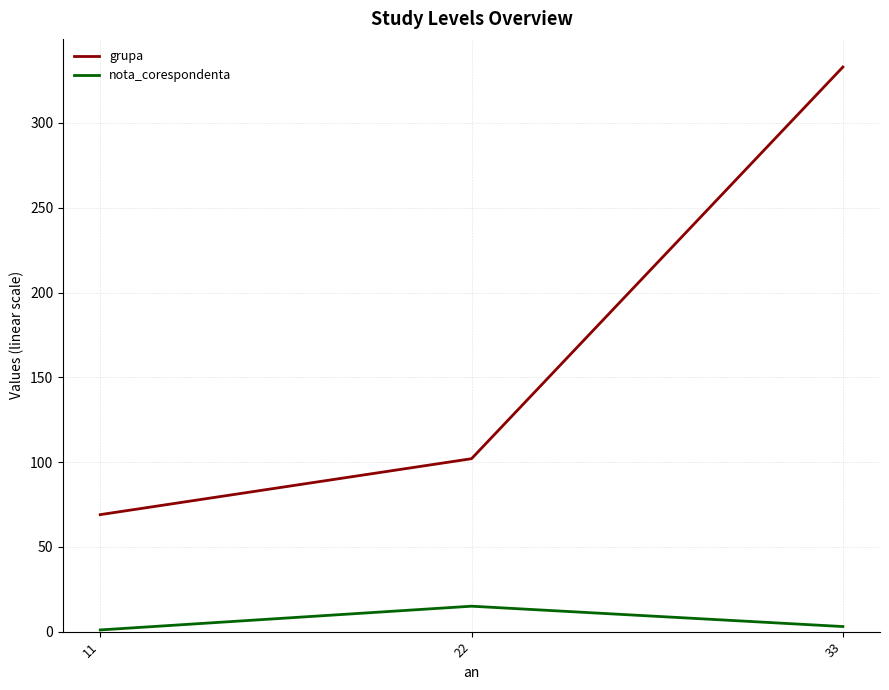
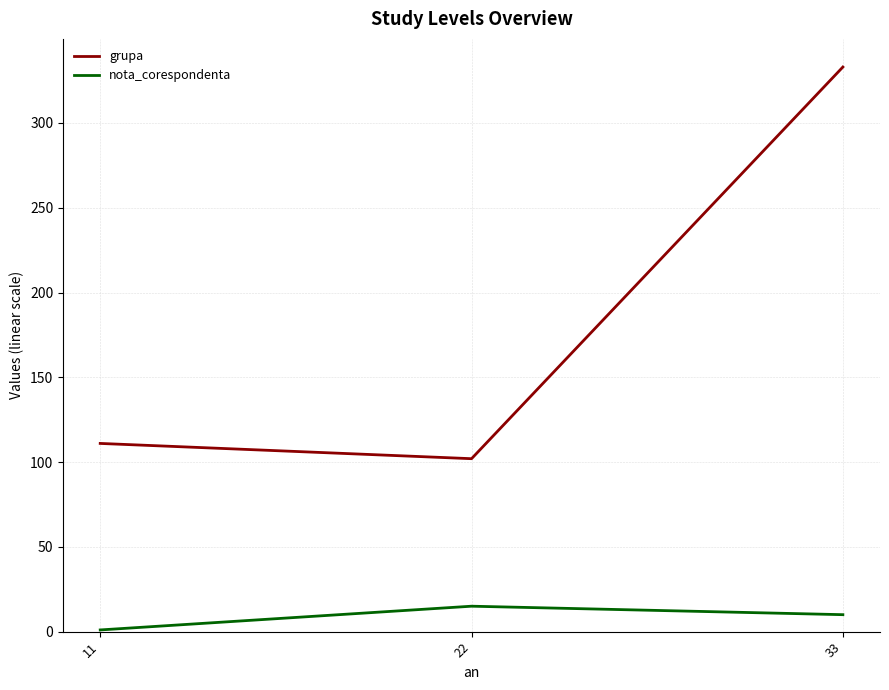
  {
    "grupa": {
-     "11": 69,
+     "11": 111,
      "22": 102,
      "33": 333
    },
    "nota_corespondenta": {
      "11": 1,
      "22": 15,
-     "33": 3
+     "33": 10
    }
  }
